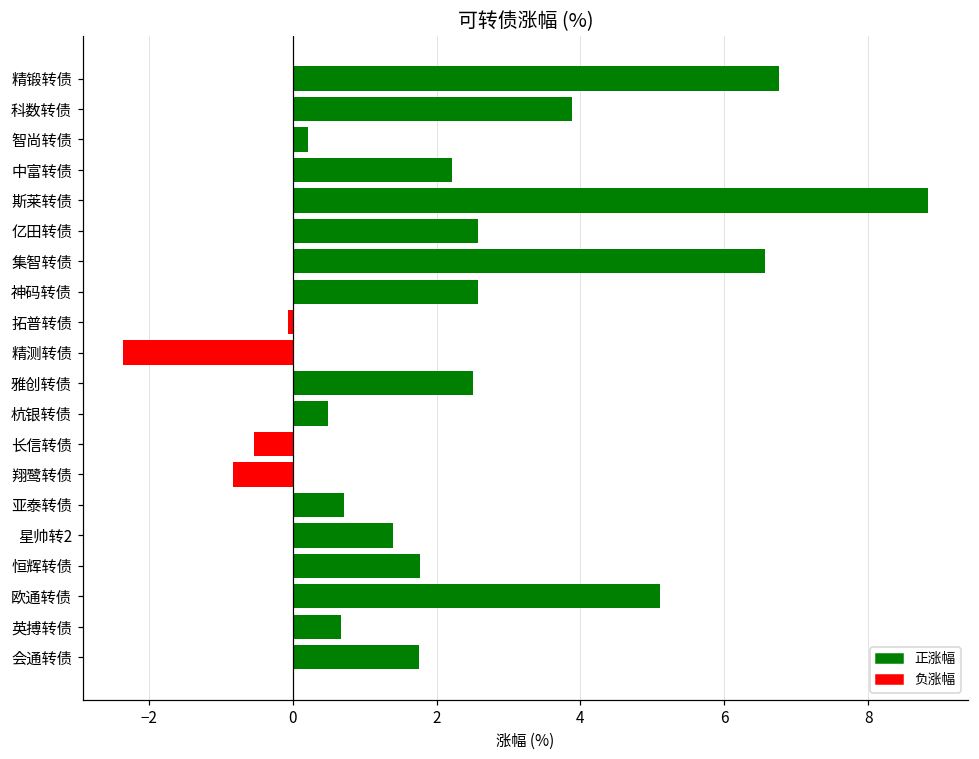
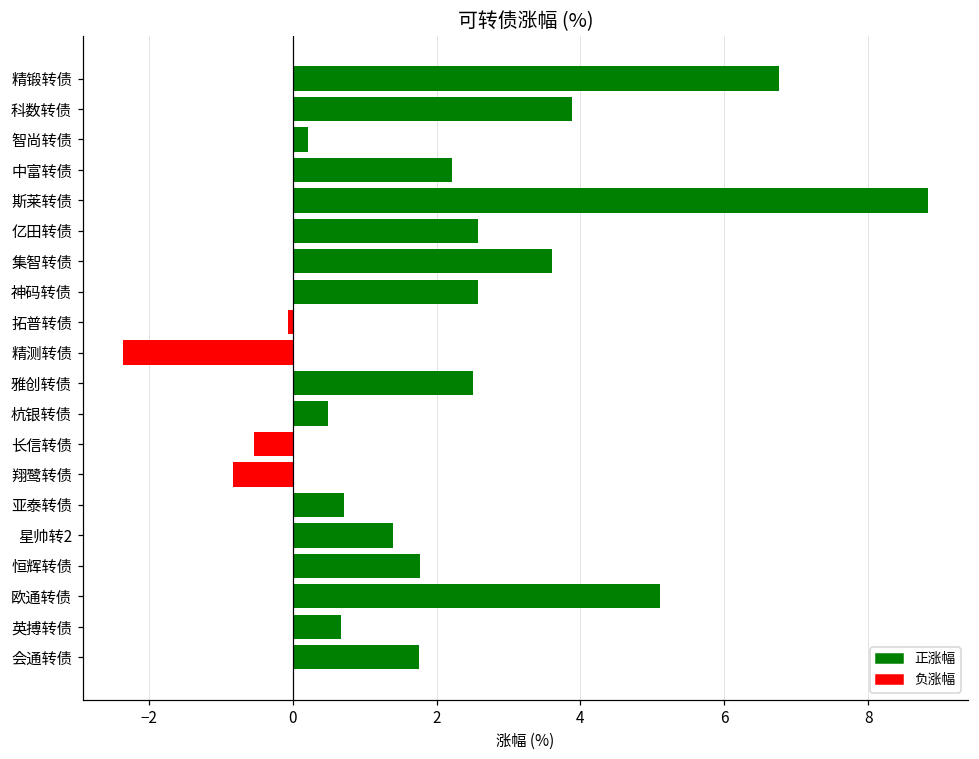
  {
    "精锻转债": 6.8,
    "科数转债": 3.9,
    "智尚转债": 0.2,
    "中富转债": 2.2,
    "斯莱转债": 8.8,
    "亿田转债": 2.6,
-   "集智转债": 6.6,
+   "集智转债": 3.6,
    "神码转债": 2.6,
    "拓普转债": -0.1,
    "精测转债": -2.4,
    "雅创转债": 2.5,
    "杭银转债": 0.5,
    "长信转债": -0.5,
    "翔鹭转债": -0.8,
    "亚泰转债": 0.7,
    "星帅转2": 1.4,
    "恒辉转债": 1.8,
    "欧通转债": 5.1,
    "英搏转债": 0.7,
    "会通转债": 1.8
  }
